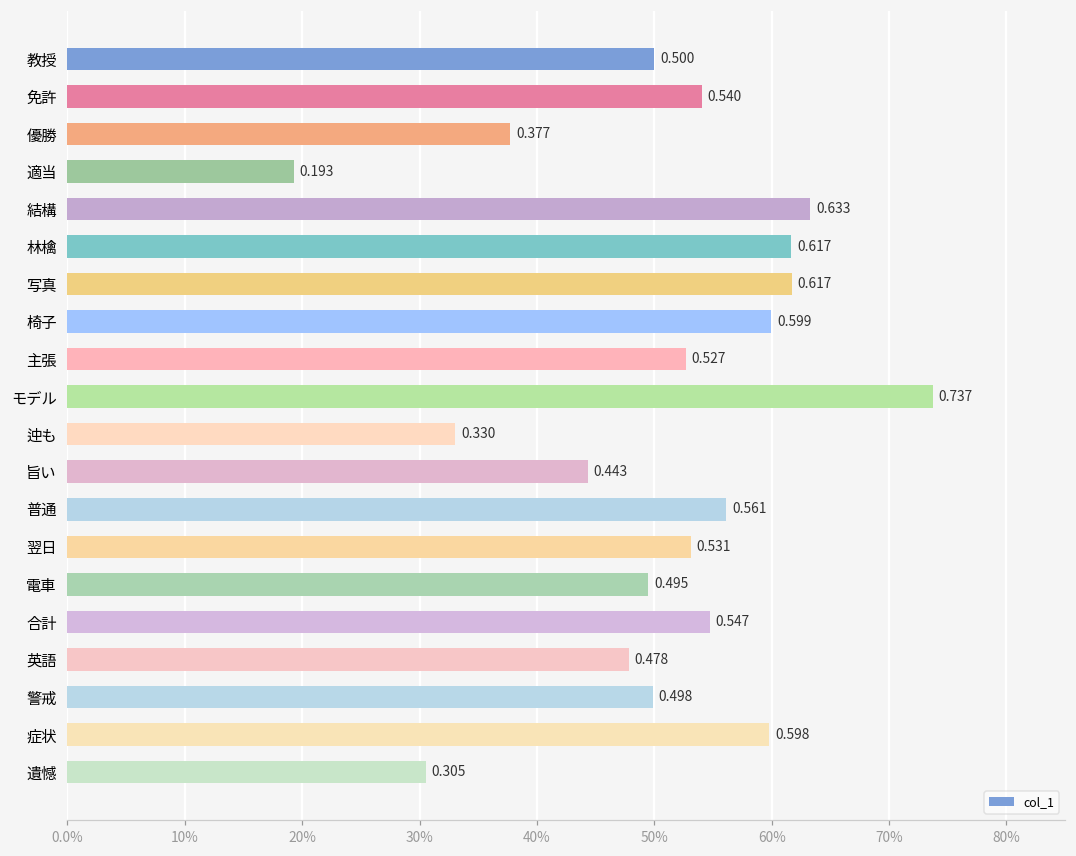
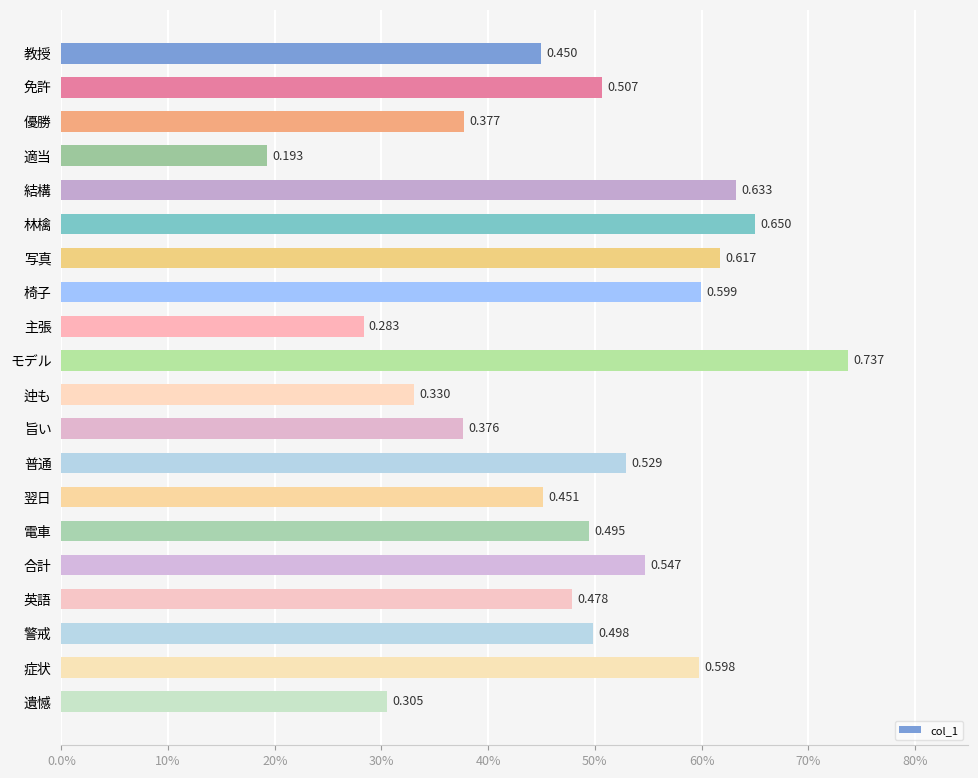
  {
-   "教授": 0.500,
-   "免許": 0.540,
+   "教授": 0.450,
+   "免許": 0.507,
    "優勝": 0.377,
    "適当": 0.193,
    "結構": 0.633,
-   "林檎": 0.617,
+   "林檎": 0.650,
    "写真": 0.617,
    "椅子": 0.599,
-   "主張": 0.527,
+   "主張": 0.283,
    "モデル": 0.737,
    "迚も": 0.330,
-   "旨い": 0.443,
-   "普通": 0.561,
-   "翌日": 0.531,
+   "旨い": 0.376,
+   "普通": 0.529,
+   "翌日": 0.451,
    "電車": 0.495,
    "合計": 0.547,
    "英語": 0.478,
    "警戒": 0.498,
    "症状": 0.598,
    "遺憾": 0.305
  }
